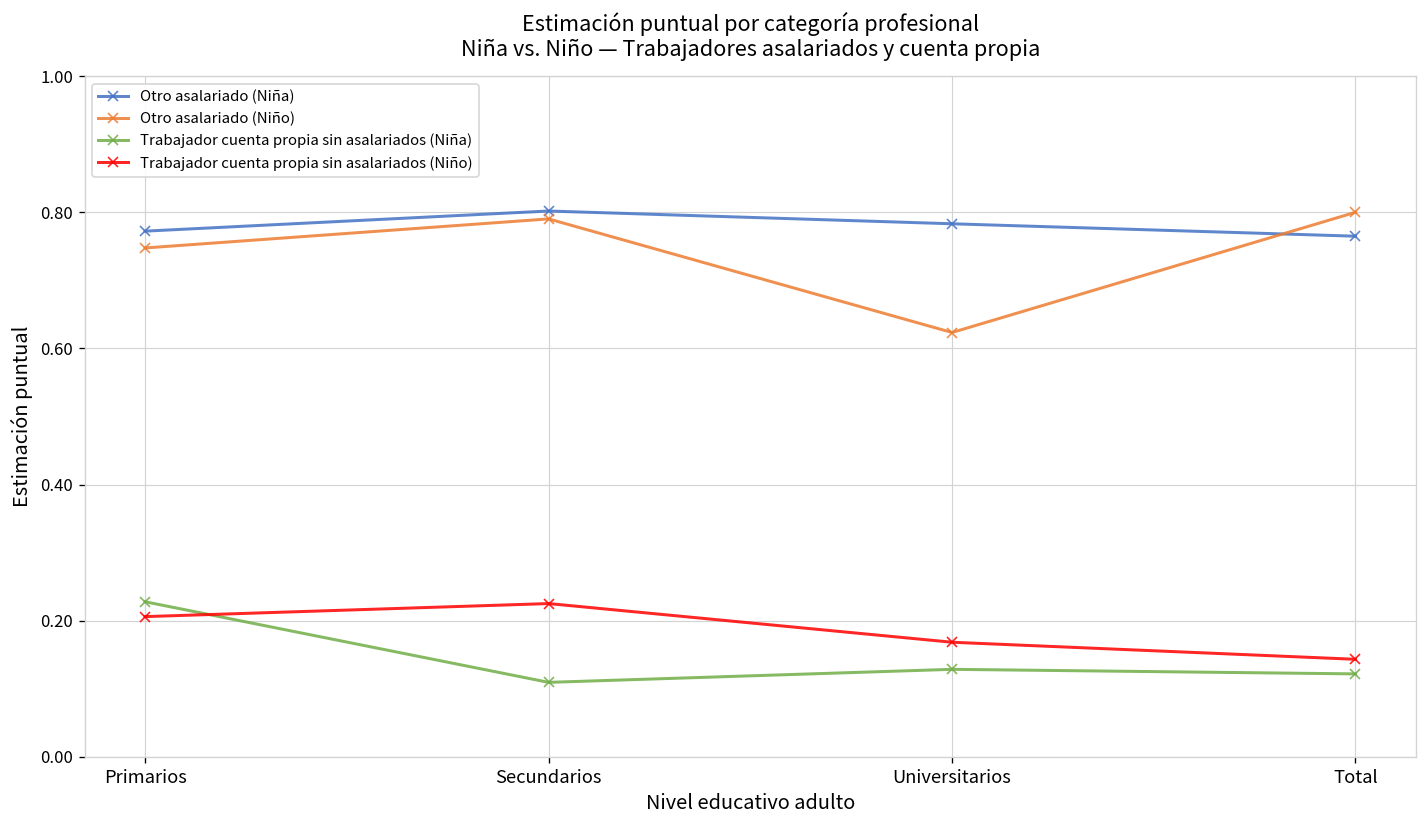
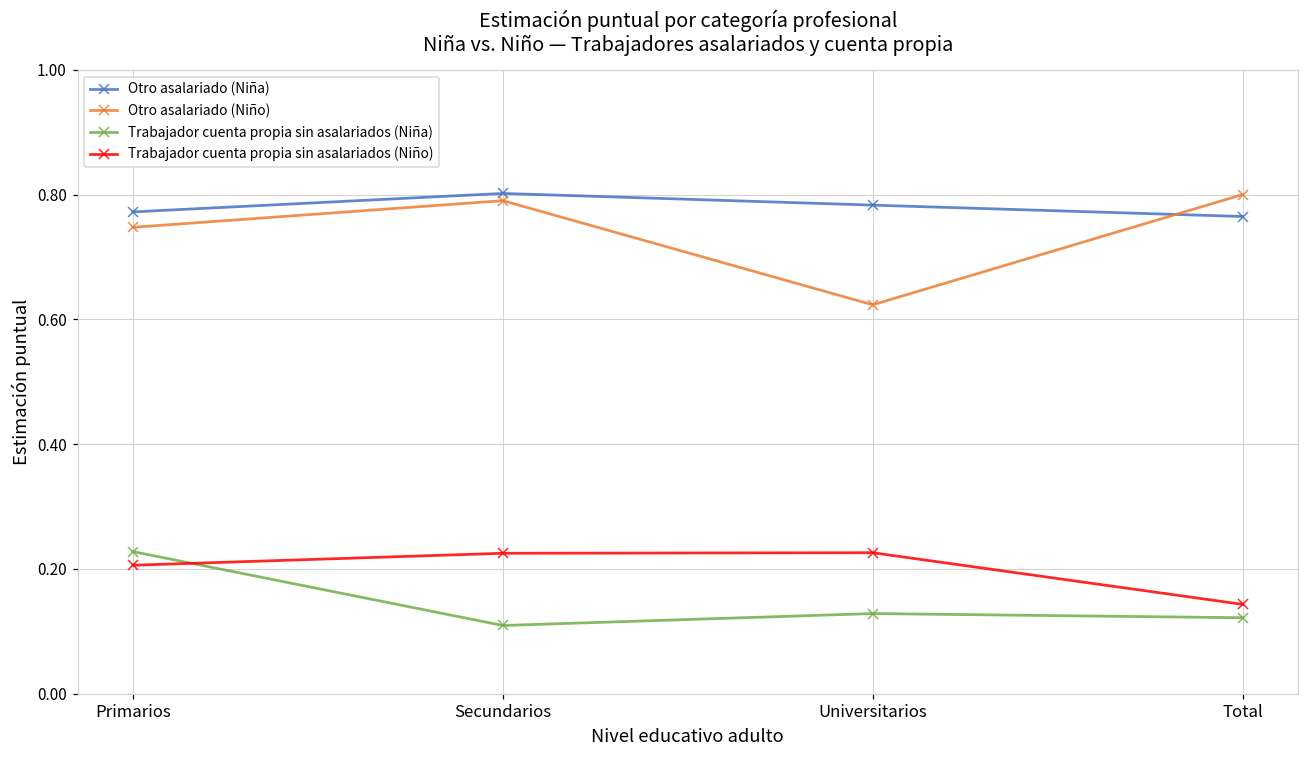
  {
    "Otro asalariado (Niña)": {
      "Primarios": 0.77,
      "Secundarios": 0.80,
      "Universitarios": 0.78,
      "Total": 0.76
    },
    "Otro asalariado (Niño)": {
      "Primarios": 0.75,
      "Secundarios": 0.79,
      "Universitarios": 0.62,
      "Total": 0.80
    },
    "Trabajador cuenta propia sin asalariados (Niña)": {
      "Primarios": 0.23,
      "Secundarios": 0.11,
      "Universitarios": 0.13,
      "Total": 0.12
    },
    "Trabajador cuenta propia sin asalariados (Niño)": {
      "Primarios": 0.21,
      "Secundarios": 0.23,
-     "Universitarios": 0.17,
+     "Universitarios": 0.23,
      "Total": 0.14
    }
  }
